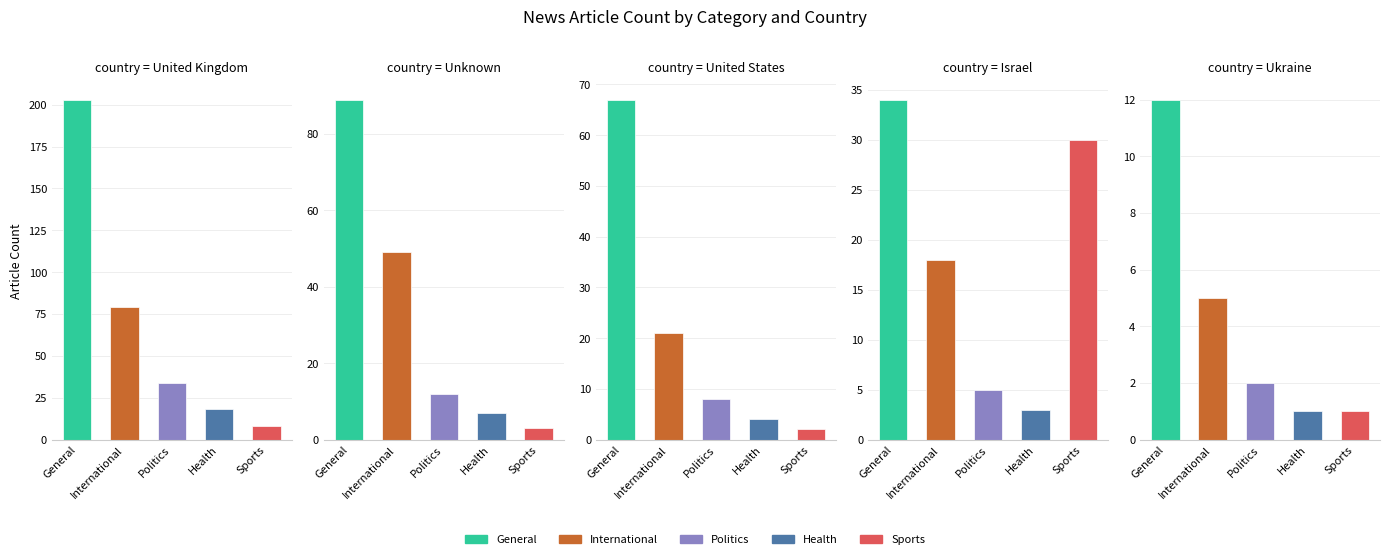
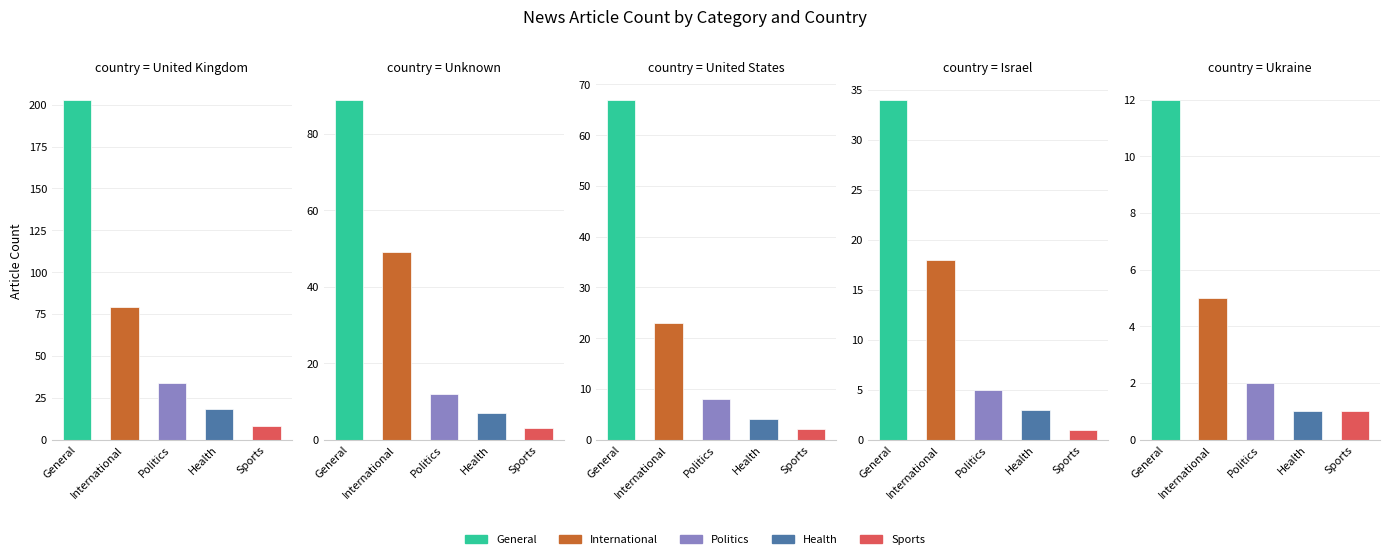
  {
    "country = United Kingdom": {
      "General": 203,
      "International": 79,
      "Politics": 34,
      "Health": 18,
      "Sports": 8
    },
    "country = Unknown": {
      "General": 89,
      "International": 49,
      "Politics": 12,
      "Health": 7,
      "Sports": 3
    },
    "country = United States": {
      "General": 67,
-     "International": 21,
+     "International": 23,
      "Politics": 8,
      "Health": 4,
      "Sports": 2
    },
    "country = Israel": {
      "General": 34,
      "International": 18,
      "Politics": 5,
      "Health": 3,
-     "Sports": 30
+     "Sports": 1
    },
    "country = Ukraine": {
      "General": 12.0,
      "International": 5.0,
      "Politics": 2.0,
      "Health": 1.0,
      "Sports": 1.0
    }
  }
